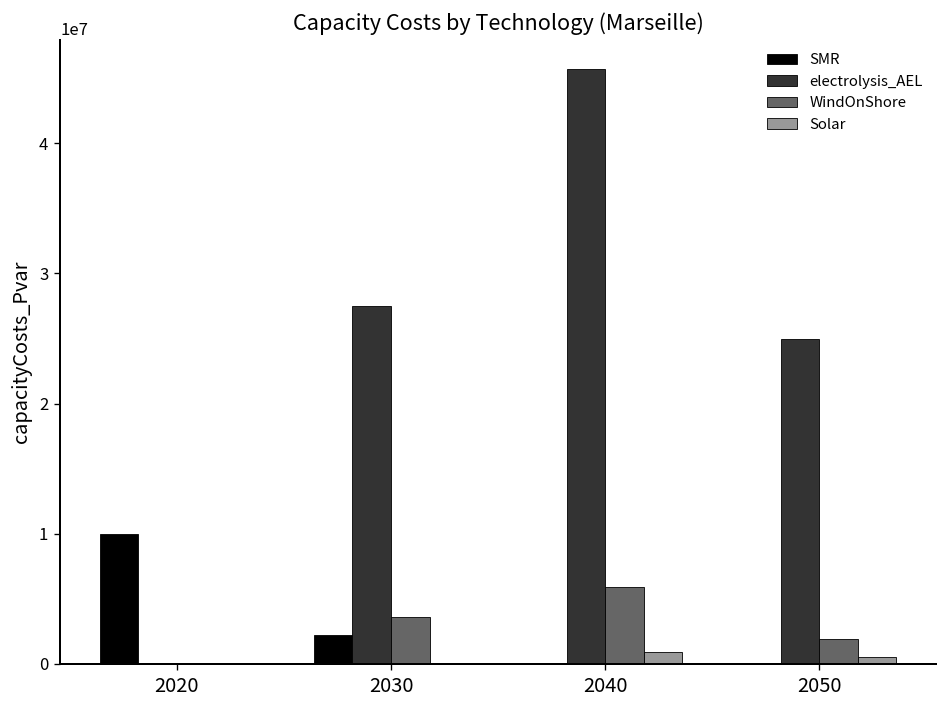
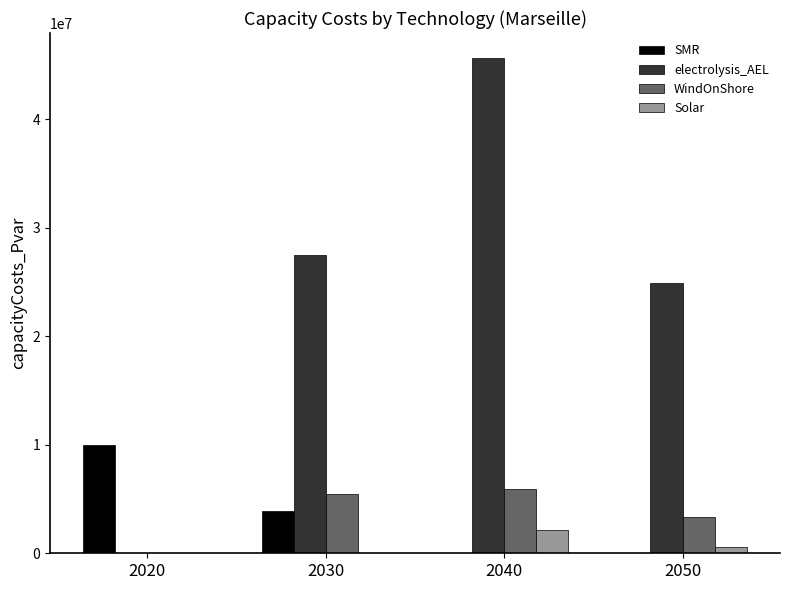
  {
    "SMR": {
      "2020": 10000000,
-     "2030": 2300000,
+     "2030": 3900000,
      "2040": 0,
      "2050": 0
    },
    "electrolysis_AEL": {
      "2020": 0,
      "2030": 27500000,
      "2040": 45700000,
      "2050": 24900000
    },
    "WindOnShore": {
      "2020": 0,
-     "2030": 3600000,
+     "2030": 5500000,
      "2040": 5900000,
-     "2050": 1900000
+     "2050": 3300000
    },
    "Solar": {
      "2020": 0,
      "2030": 0,
-     "2040": 900000,
+     "2040": 2100000,
      "2050": 600000
    }
  }
